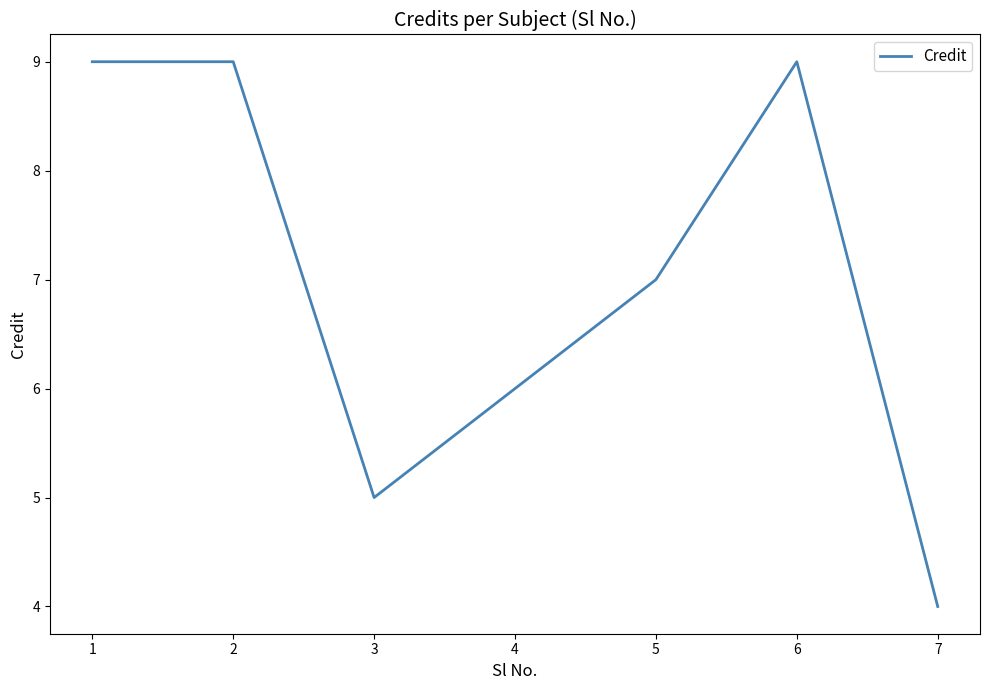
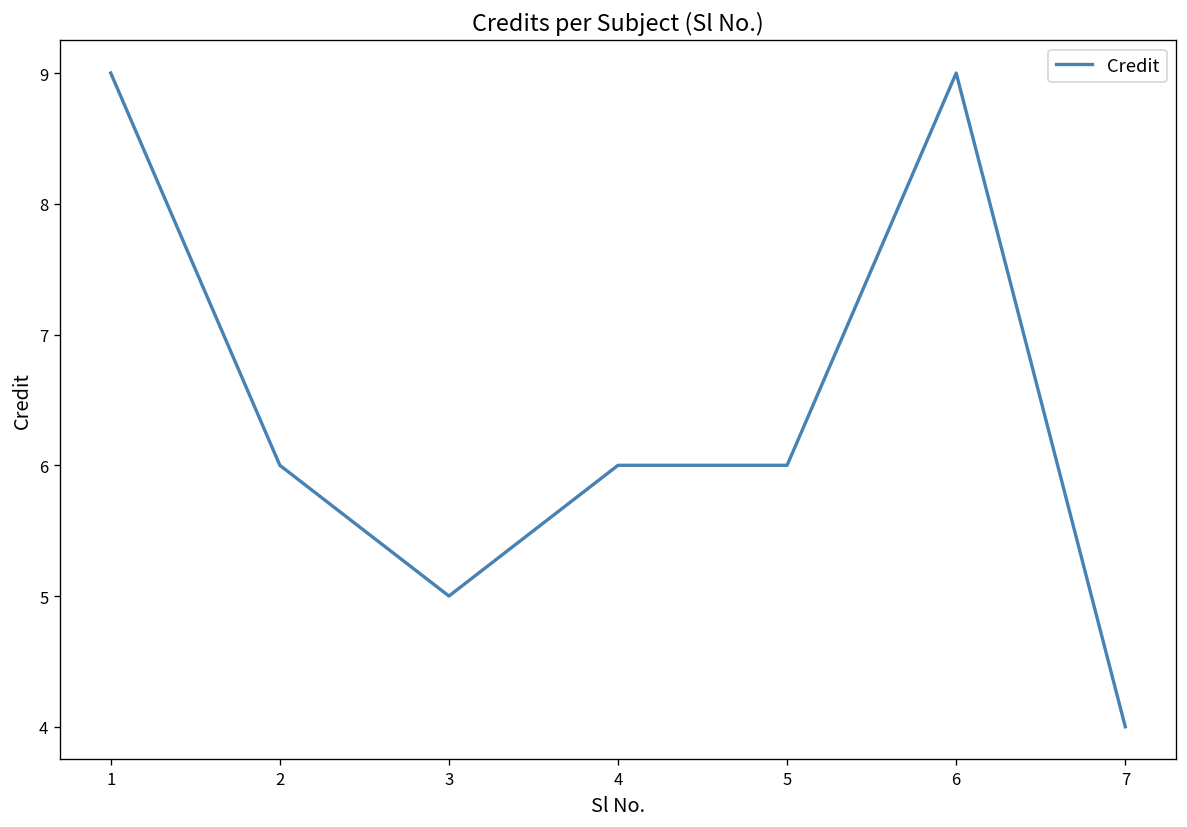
  {
    "1": 9,
-   "2": 9,
+   "2": 6,
    "3": 5,
    "4": 6,
-   "5": 7,
+   "5": 6,
    "6": 9,
    "7": 4
  }
